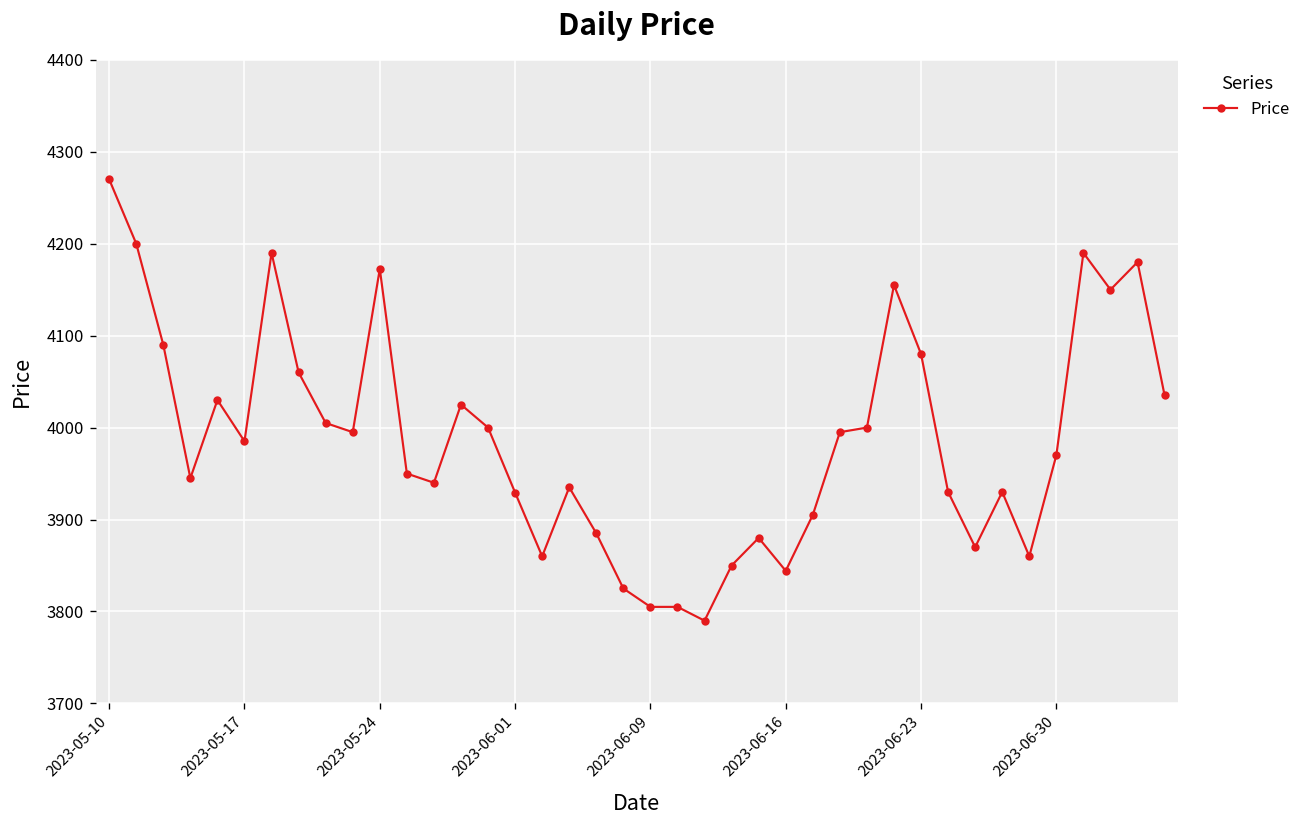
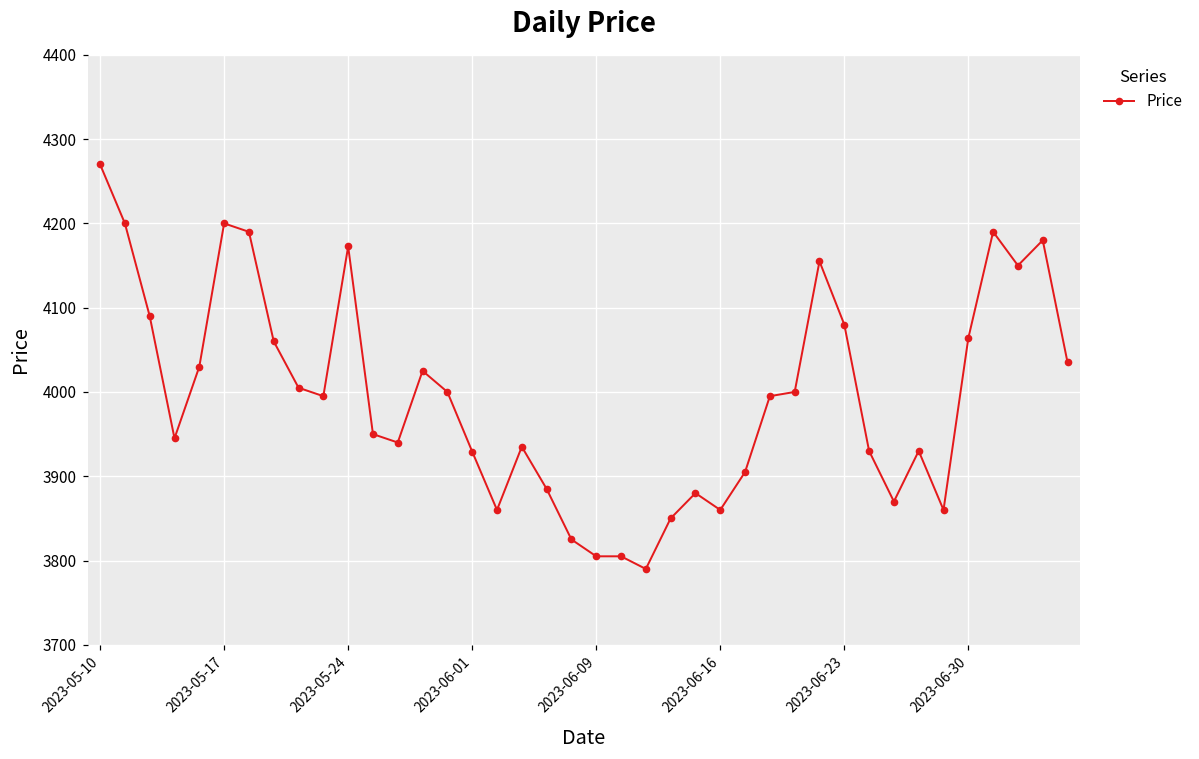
  {
    "2023-05-10": 4270,
-   "2023-05-17": 3990,
+   "2023-05-17": 4200,
    "2023-05-24": 4170,
    "2023-06-01": 3930,
    "2023-06-09": 3810,
-   "2023-06-16": 3840,
+   "2023-06-16": 3860,
    "2023-06-23": 4080,
-   "2023-06-30": 3970
+   "2023-06-30": 4060
  }
